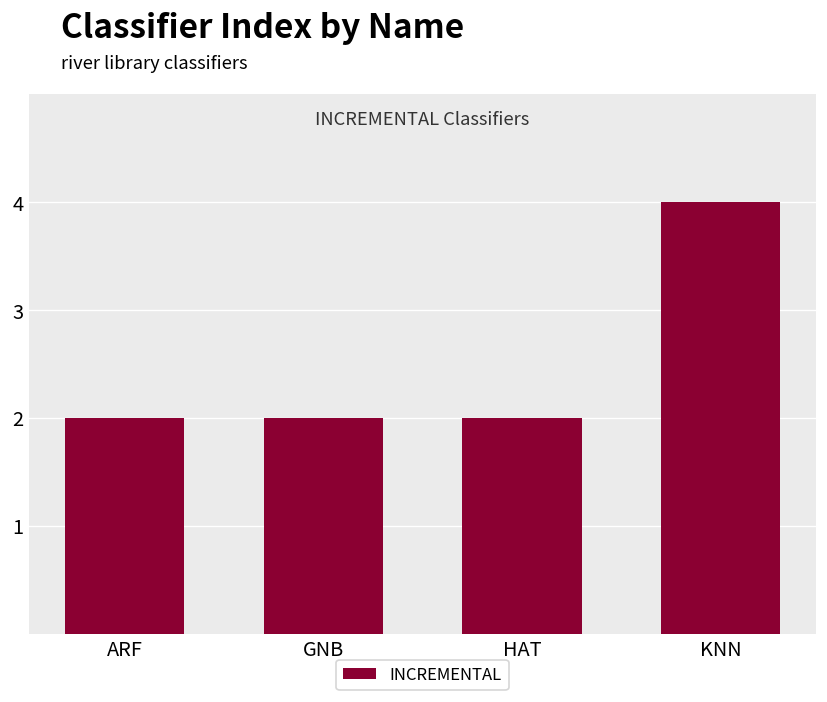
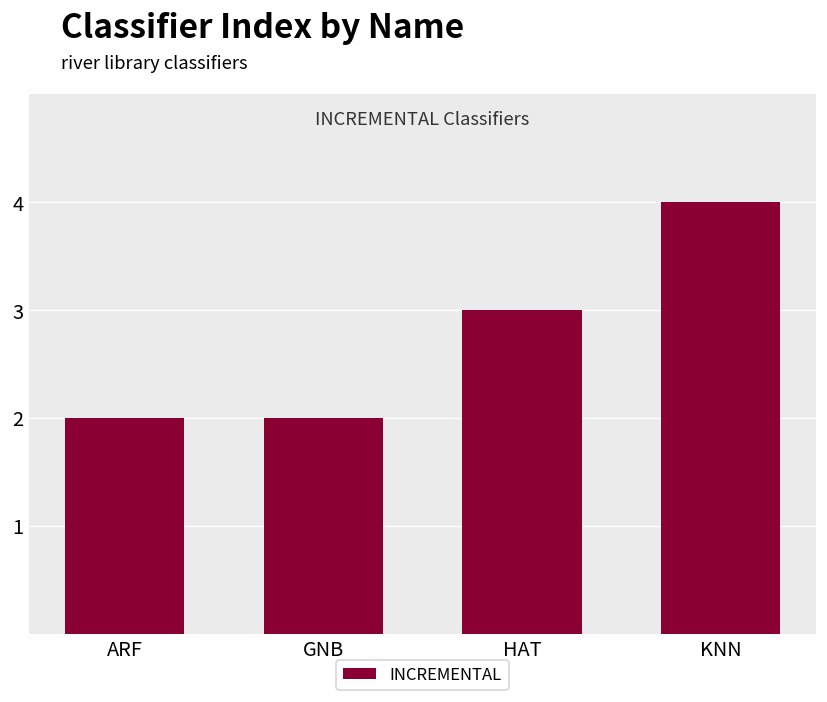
  {
    "ARF": 2,
    "GNB": 2,
-   "HAT": 2,
+   "HAT": 3,
    "KNN": 4
  }
